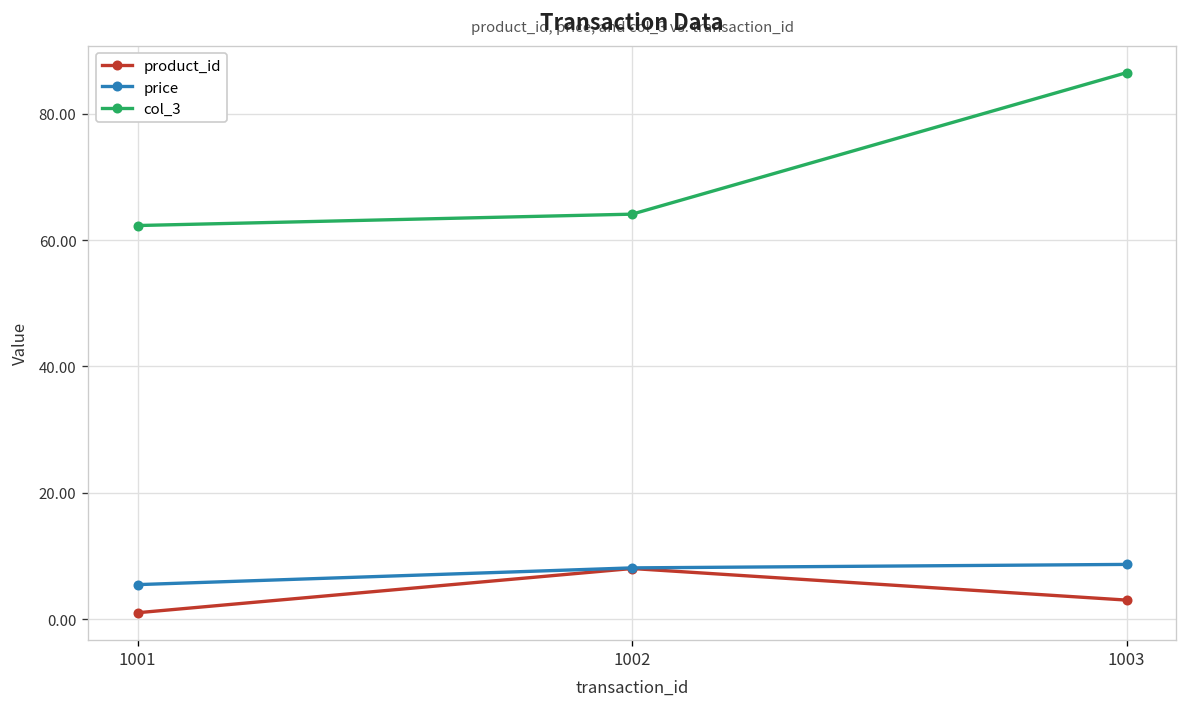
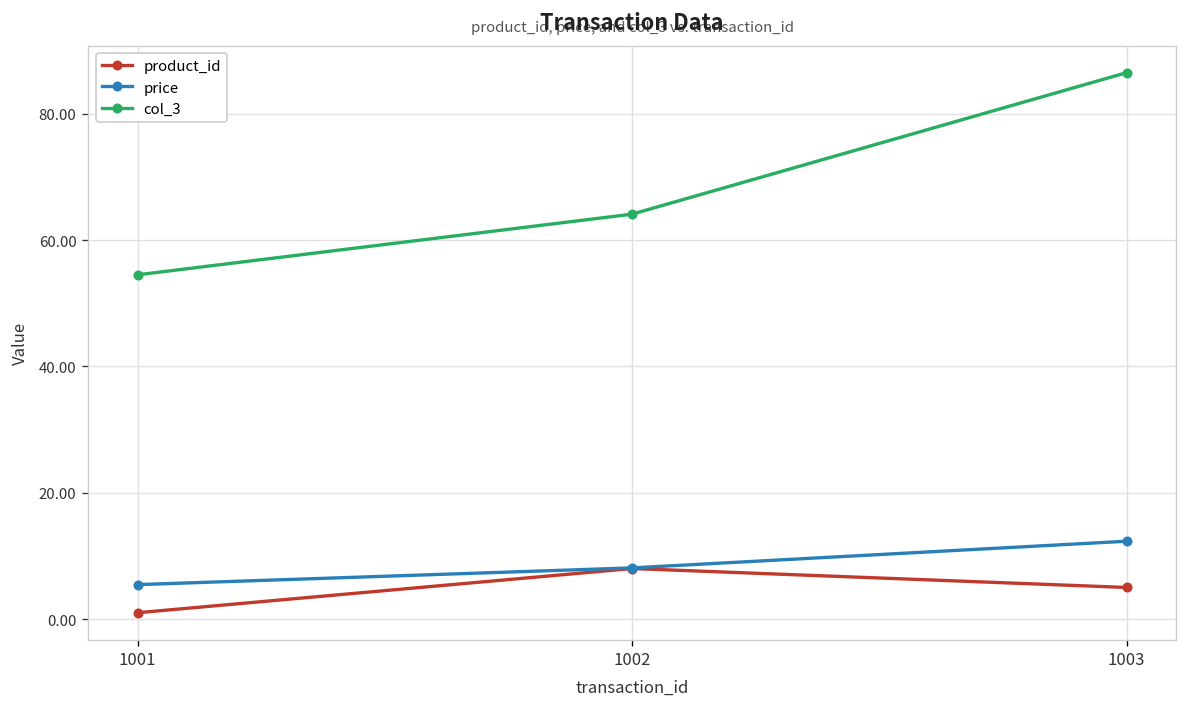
  {
    "product_id": {
      "1001": 1,
-     "1003": 3
+     "1003": 5
    },
    "price": {
      "1001": 5,
-     "1003": 9
+     "1003": 12
    },
    "col_3": {
-     "1001": 62,
+     "1001": 55,
      "1002": 64,
      "1003": 87
    }
  }
